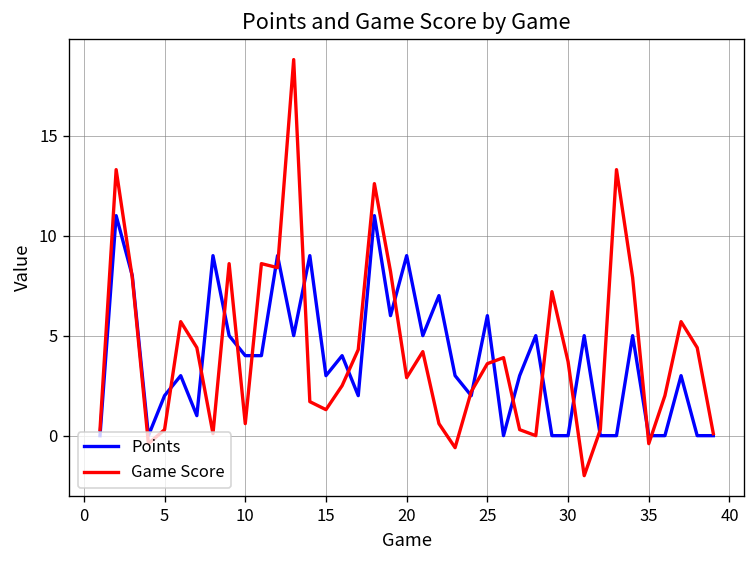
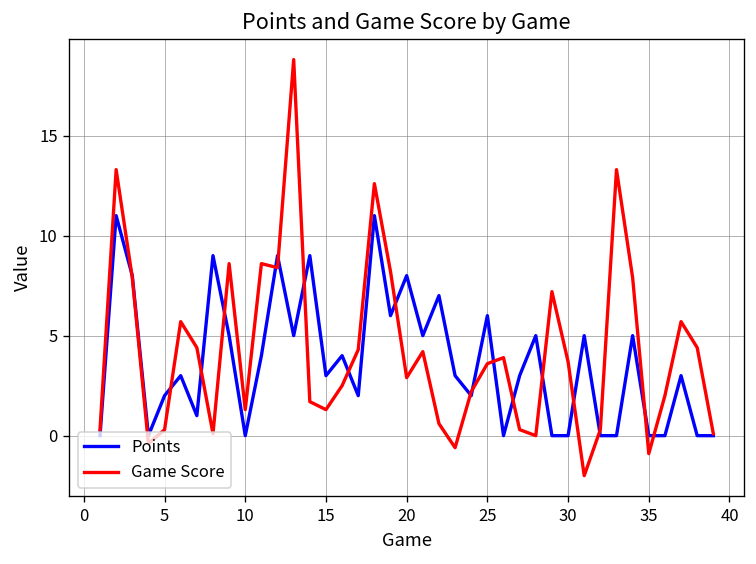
  {
    "Points": {
      "5": 2,
-     "10": 4,
+     "10": 0,
      "15": 3,
-     "20": 9,
+     "20": 8,
      "25": 6,
      "30": 0,
      "35": 0
    },
    "Game Score": {
      "5": 0.3,
-     "10": 0.6,
+     "10": 1.3,
      "15": 1.3,
      "20": 2.9,
      "25": 3.6,
      "30": 3.7,
-     "35": -0.4
+     "35": -0.9
    }
  }
